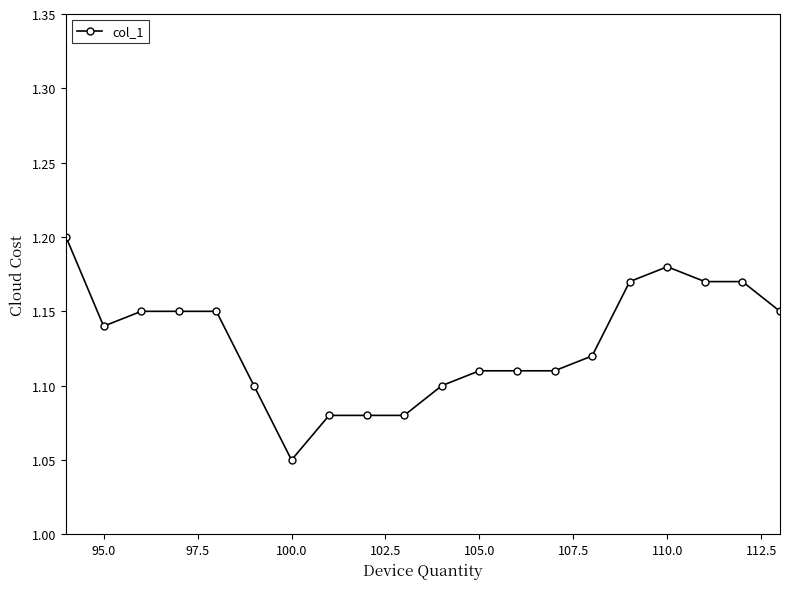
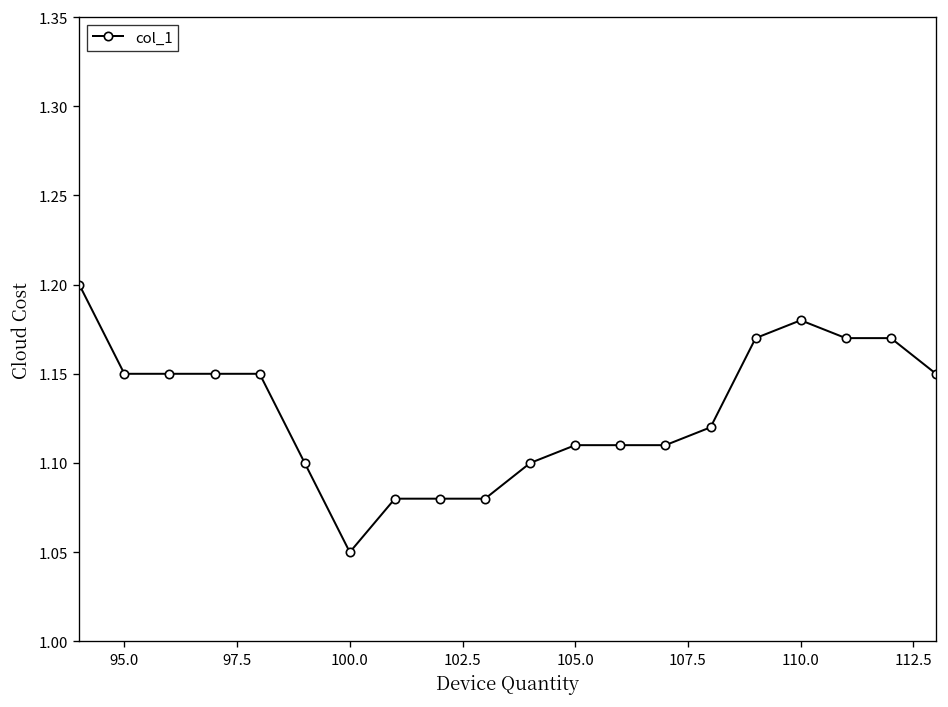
  {
-   "95.0": 1.14,
+   "95.0": 1.15,
    "100.0": 1.05,
    "105.0": 1.11,
    "110.0": 1.18
  }
